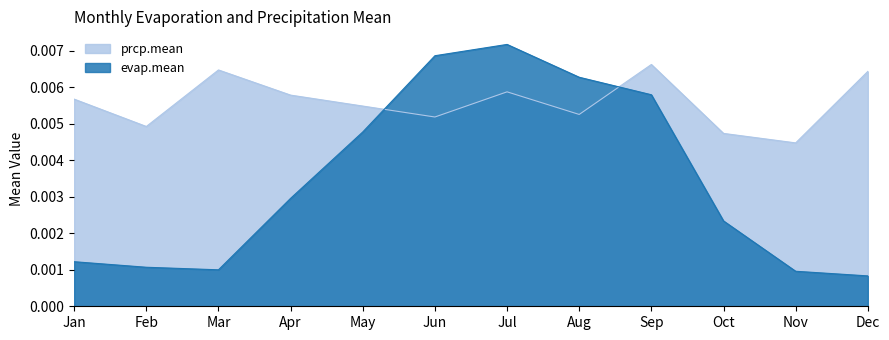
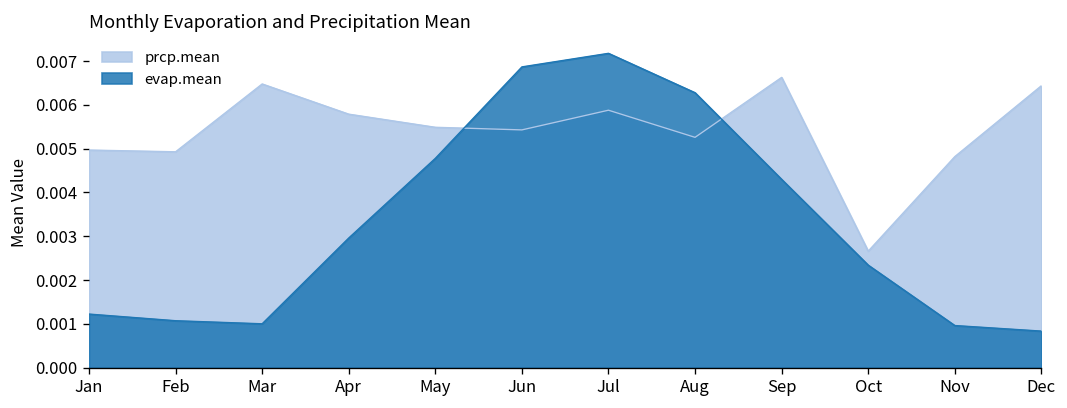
  {
    "prcp.mean": {
-     "Jan": 0.0057,
+     "Jan": 0.0050,
      "Feb": 0.0049,
      "Mar": 0.0065,
      "Apr": 0.0058,
      "May": 0.0055,
-     "Jun": 0.0052,
+     "Jun": 0.0054,
      "Jul": 0.0059,
      "Aug": 0.0053,
      "Sep": 0.0066,
-     "Oct": 0.0047,
-     "Nov": 0.0045,
+     "Oct": 0.0027,
+     "Nov": 0.0048,
      "Dec": 0.0064
    },
    "evap.mean": {
      "Jan": 0.0012,
      "Feb": 0.0011,
      "Mar": 0.0010,
      "Apr": 0.0030,
      "May": 0.0048,
      "Jun": 0.0069,
      "Jul": 0.0072,
      "Aug": 0.0063,
-     "Sep": 0.0058,
+     "Sep": 0.0043,
      "Oct": 0.0023,
      "Nov": 0.0010,
      "Dec": 0.0008
    }
  }
